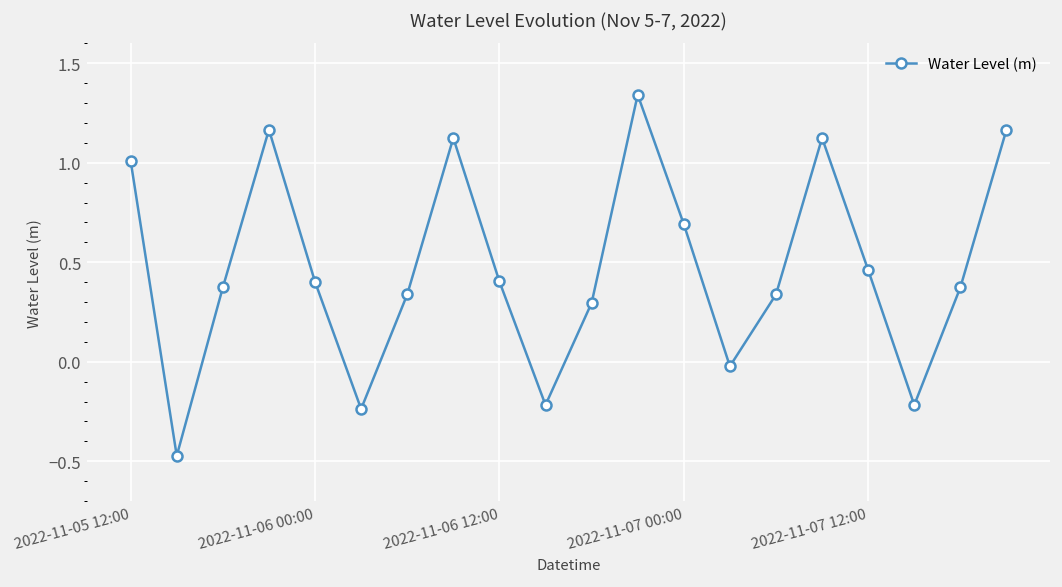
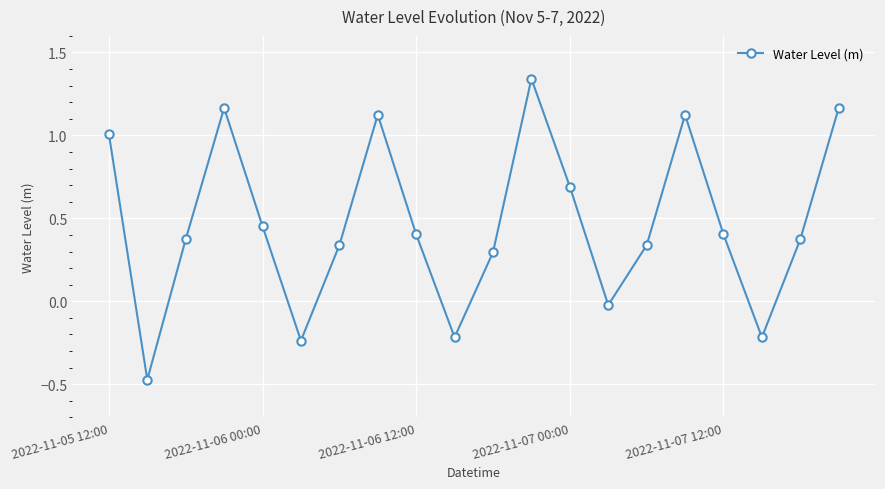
  {
    "2022-11-05 12:00": 1.01,
-   "2022-11-06 00:00": 0.40,
+   "2022-11-06 00:00": 0.45,
    "2022-11-06 12:00": 0.40,
    "2022-11-07 00:00": 0.69,
-   "2022-11-07 12:00": 0.46
+   "2022-11-07 12:00": 0.40
  }
